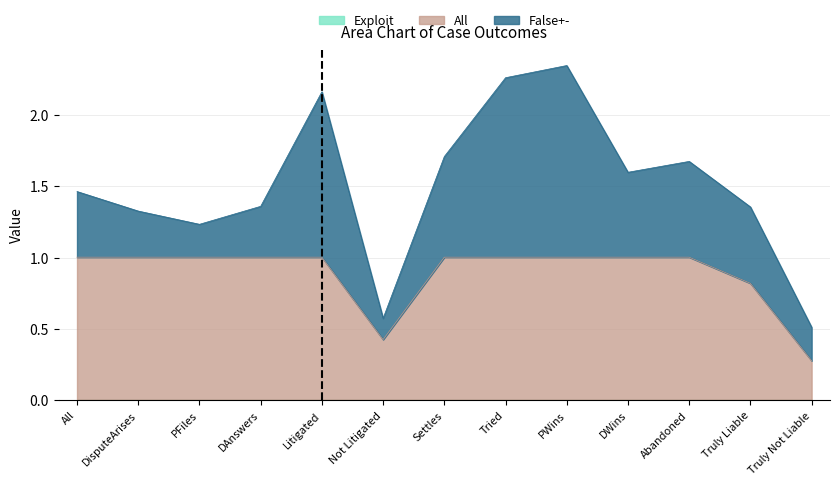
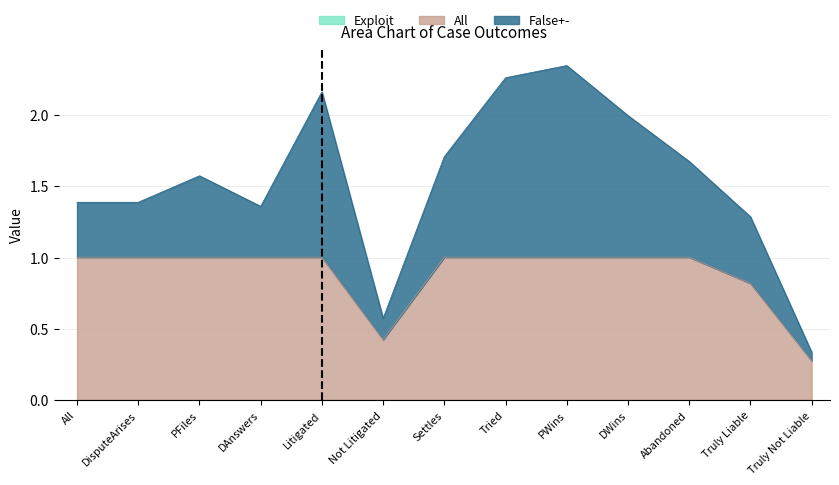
  {
    "Exploit": {
      "All": 0.00,
      "DisputeArises": 0.00,
      "PFiles": 0.00,
      "DAnswers": 0.00,
      "Litigated": 0.00,
      "Not Litigated": 0.00,
      "Settles": 0.00,
      "Tried": 0.00,
      "PWins": 0.00,
      "DWins": 0.00,
      "Abandoned": 0.00,
      "Truly Liable": 0.00,
      "Truly Not Liable": 0.00
    },
    "All": {
      "All": 1.00,
      "DisputeArises": 1.00,
      "PFiles": 1.00,
      "DAnswers": 1.00,
      "Litigated": 1.00,
      "Not Litigated": 0.42,
      "Settles": 1.00,
      "Tried": 1.00,
      "PWins": 1.00,
      "DWins": 1.00,
      "Abandoned": 1.00,
      "Truly Liable": 0.82,
      "Truly Not Liable": 0.27
    },
    "False+-": {
-     "All": 0.46,
-     "DisputeArises": 0.32,
-     "PFiles": 0.23,
+     "All": 0.38,
+     "DisputeArises": 0.38,
+     "PFiles": 0.57,
      "DAnswers": 0.36,
      "Litigated": 1.16,
      "Not Litigated": 0.15,
      "Settles": 0.71,
      "Tried": 1.26,
      "PWins": 1.34,
-     "DWins": 0.60,
+     "DWins": 0.99,
      "Abandoned": 0.67,
-     "Truly Liable": 0.54,
-     "Truly Not Liable": 0.23
+     "Truly Liable": 0.47,
+     "Truly Not Liable": 0.06
    }
  }
